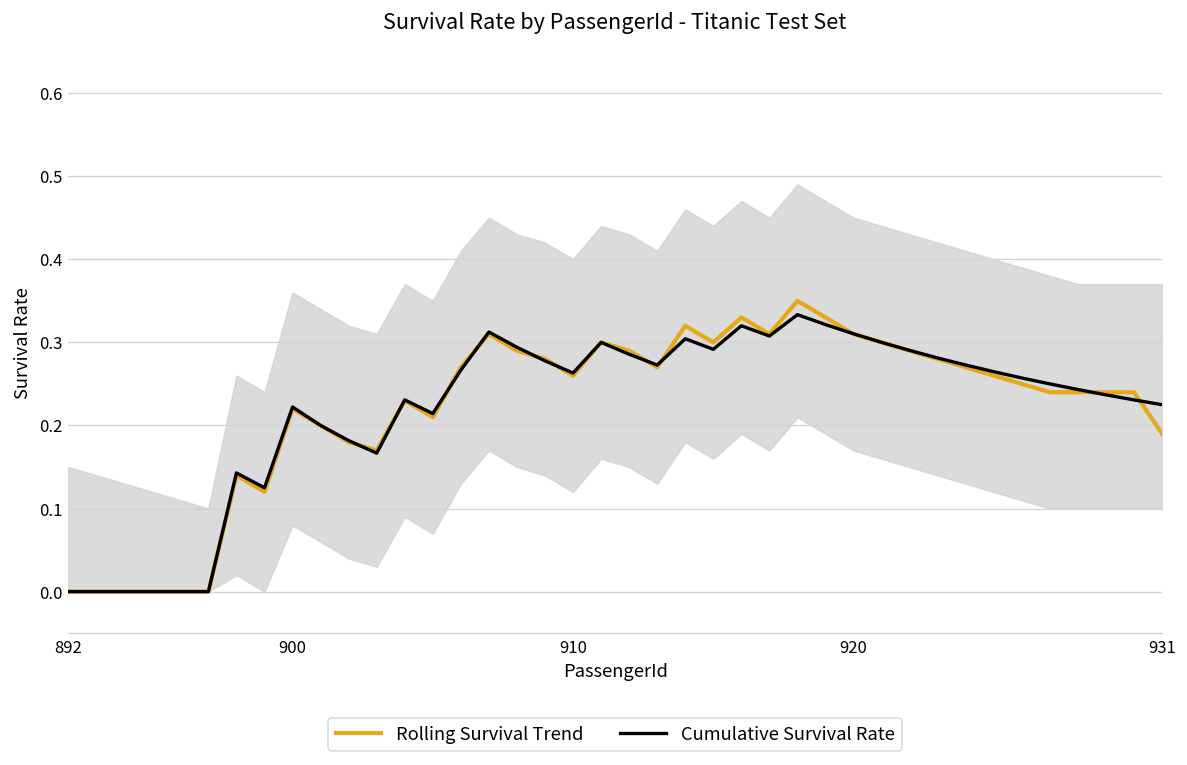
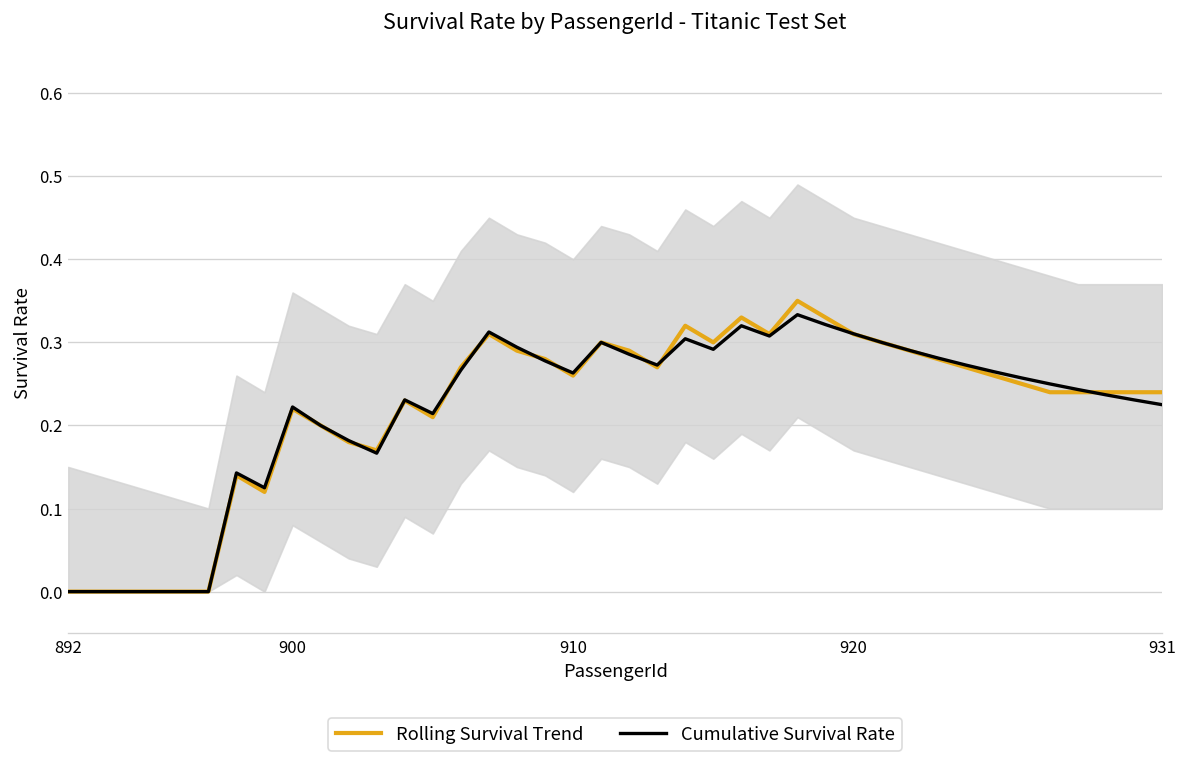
  {
    "Rolling Survival Trend": {
-     "931": 0.19
+     "931": 0.24
    },
    "Cumulative Survival Rate": {
      "931": 0.23
    }
  }
